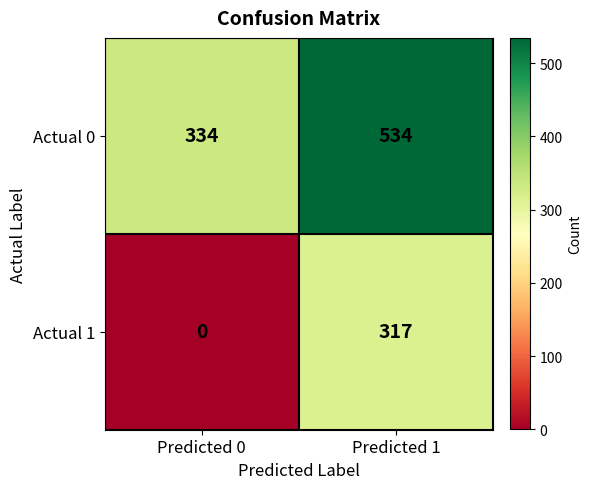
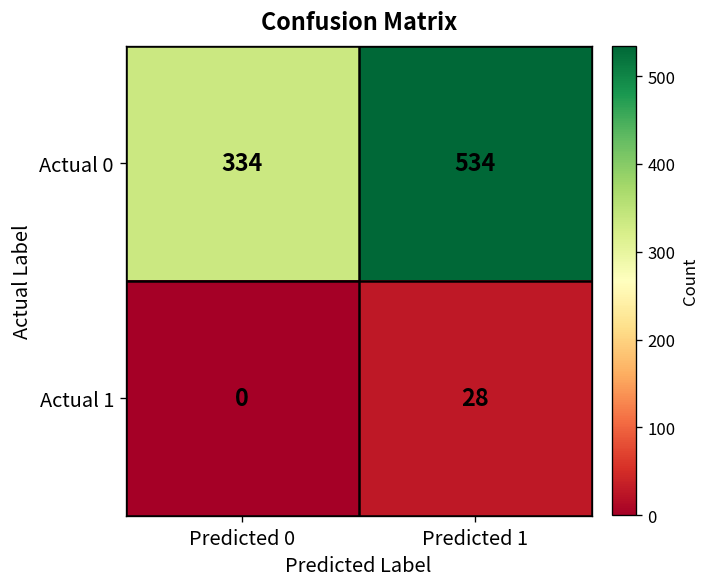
  {
    "Actual 0": {
      "Predicted 0": 334,
      "Predicted 1": 534
    },
    "Actual 1": {
      "Predicted 0": 0,
-     "Predicted 1": 317
+     "Predicted 1": 28
    }
  }
